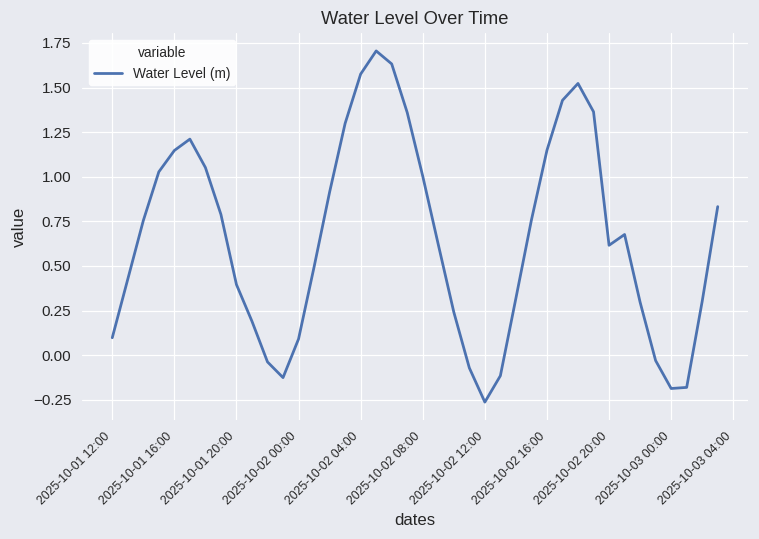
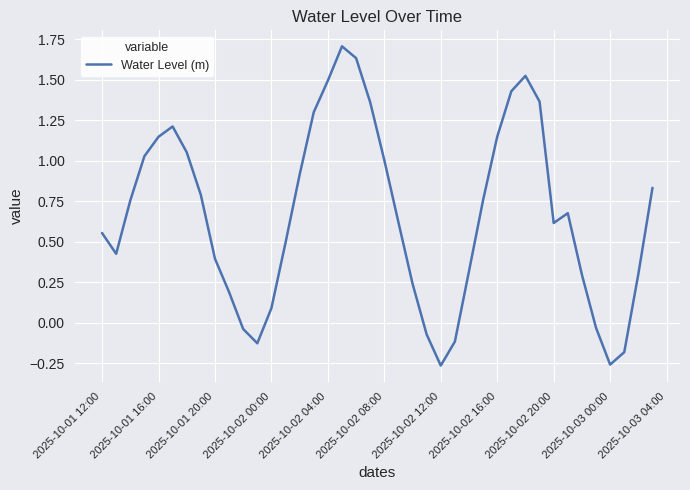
  {
-   "2025-10-01 12:00": 0.10,
+   "2025-10-01 12:00": 0.55,
    "2025-10-01 16:00": 1.15,
    "2025-10-01 20:00": 0.40,
    "2025-10-02 00:00": 0.09,
-   "2025-10-02 04:00": 1.58,
+   "2025-10-02 04:00": 1.49,
    "2025-10-02 08:00": 1.00,
    "2025-10-02 12:00": -0.26,
    "2025-10-02 16:00": 1.15,
    "2025-10-02 20:00": 0.62,
-   "2025-10-03 00:00": -0.19
+   "2025-10-03 00:00": -0.26
  }
